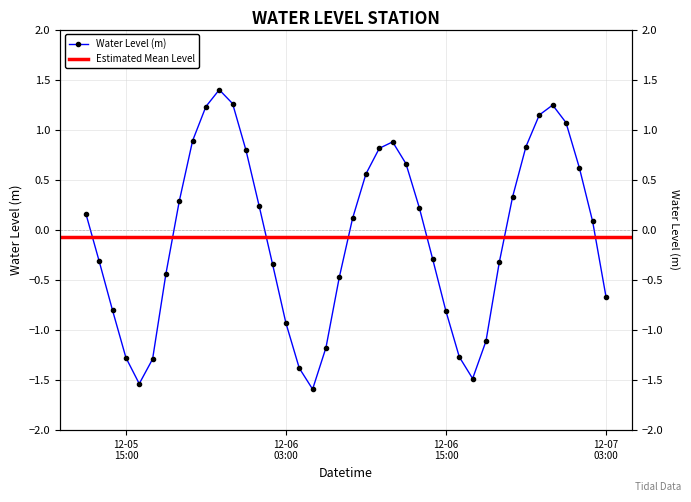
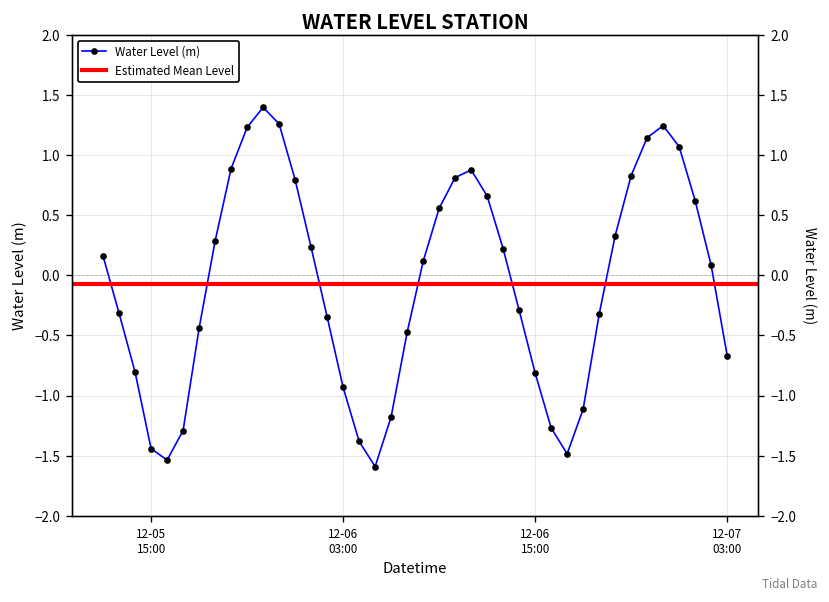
  {
-   "12-05 15:00": -1.28,
+   "12-05 15:00": -1.44,
    "12-06 03:00": -0.93,
    "12-06 15:00": -0.81,
    "12-07 03:00": -0.67
  }
